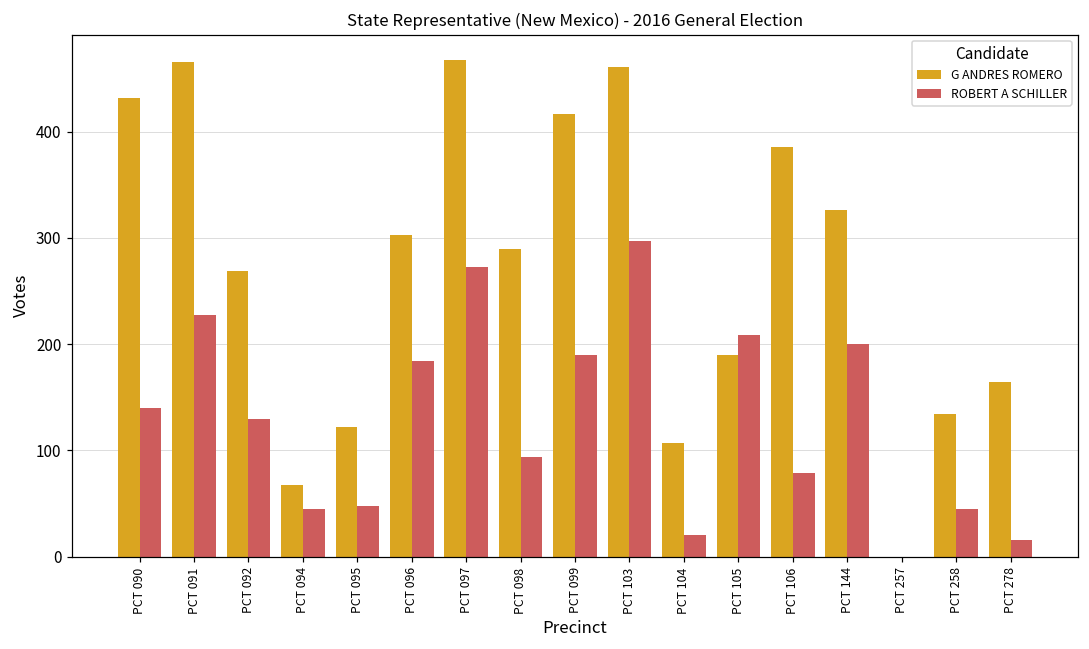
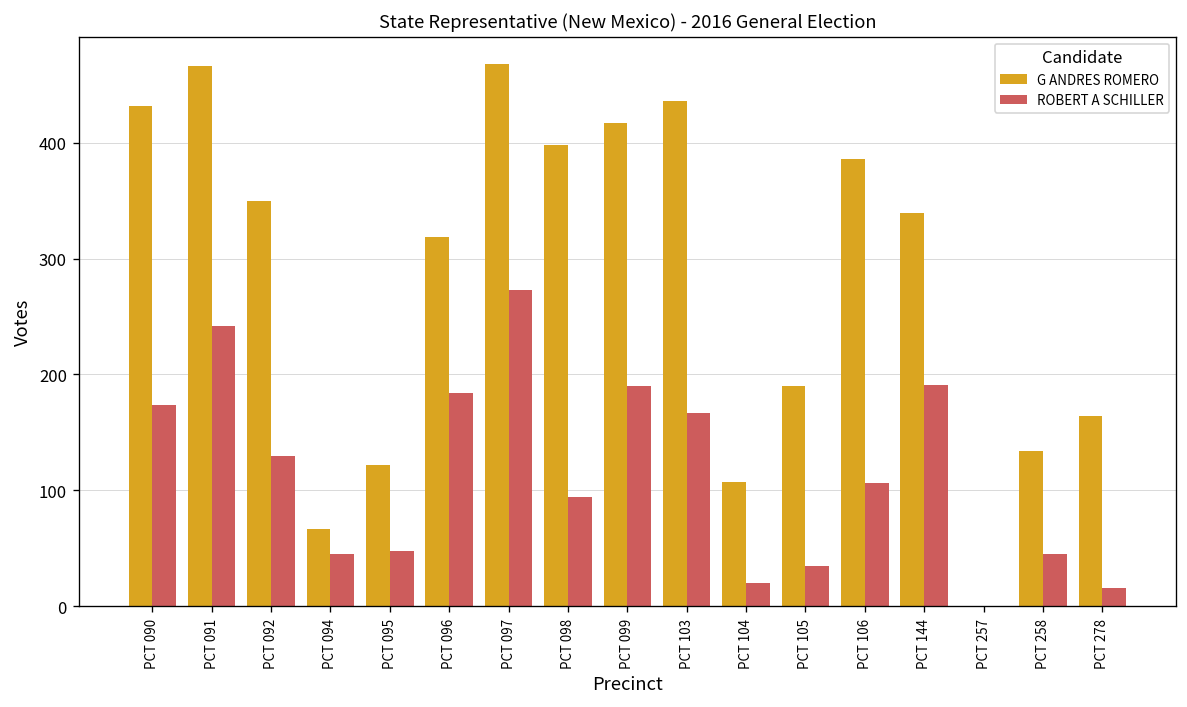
  {
    "G ANDRES ROMERO": {
      "PCT 090": 430,
      "PCT 091": 470,
-     "PCT 092": 270,
+     "PCT 092": 350,
      "PCT 094": 70,
      "PCT 095": 120,
-     "PCT 096": 300,
+     "PCT 096": 320,
      "PCT 097": 470,
-     "PCT 098": 290,
+     "PCT 098": 400,
      "PCT 099": 420,
-     "PCT 103": 460,
+     "PCT 103": 440,
      "PCT 104": 110,
      "PCT 105": 190,
      "PCT 106": 390,
-     "PCT 144": 330,
+     "PCT 144": 340,
      "PCT 257": 0,
      "PCT 258": 130,
      "PCT 278": 160
    },
    "ROBERT A SCHILLER": {
-     "PCT 090": 140,
-     "PCT 091": 230,
+     "PCT 090": 170,
+     "PCT 091": 240,
      "PCT 092": 130,
      "PCT 094": 50,
      "PCT 095": 50,
      "PCT 096": 180,
      "PCT 097": 270,
      "PCT 098": 90,
      "PCT 099": 190,
-     "PCT 103": 300,
+     "PCT 103": 170,
      "PCT 104": 20,
-     "PCT 105": 210,
-     "PCT 106": 80,
-     "PCT 144": 200,
+     "PCT 105": 40,
+     "PCT 106": 110,
+     "PCT 144": 190,
      "PCT 257": 0,
      "PCT 258": 50,
      "PCT 278": 20
    }
  }
